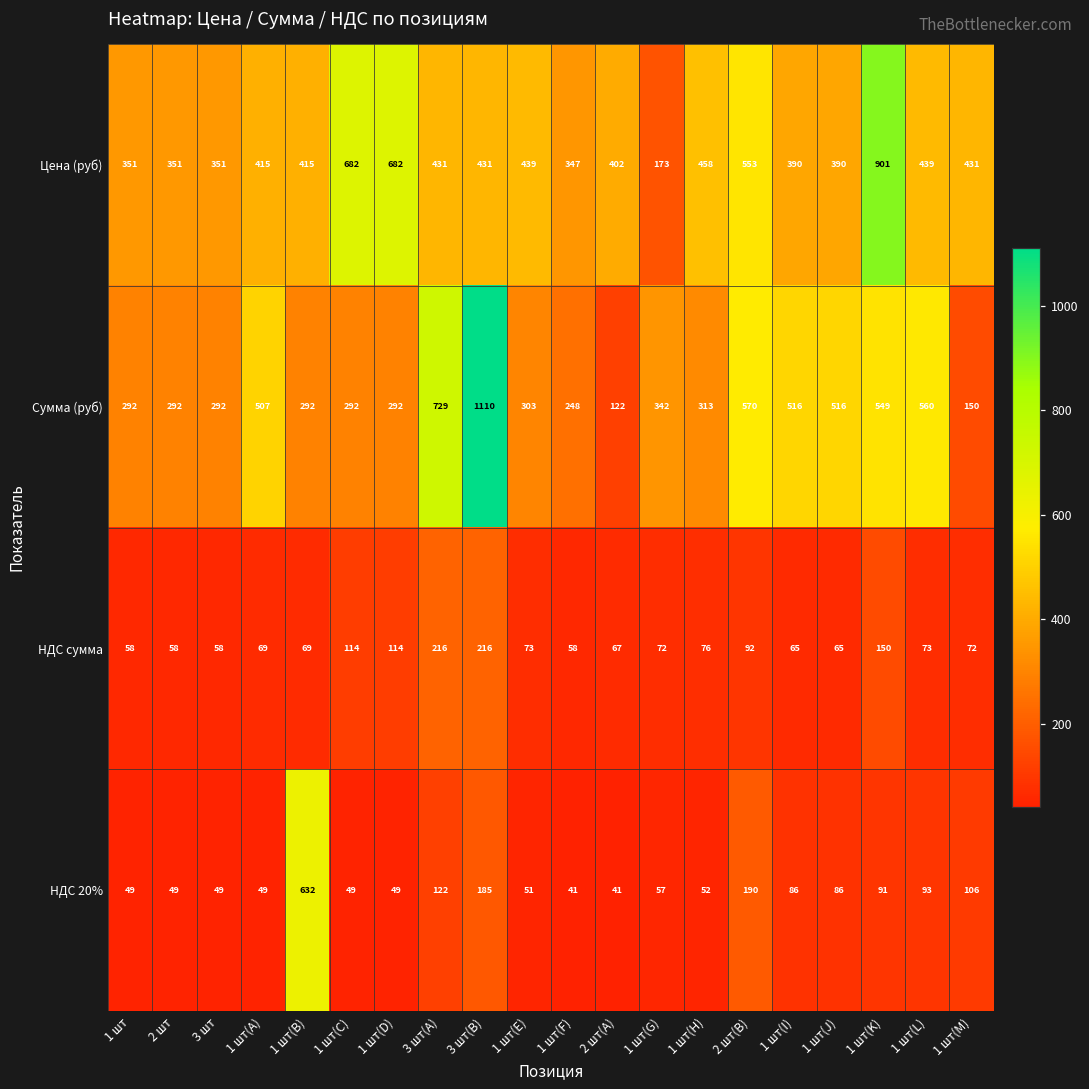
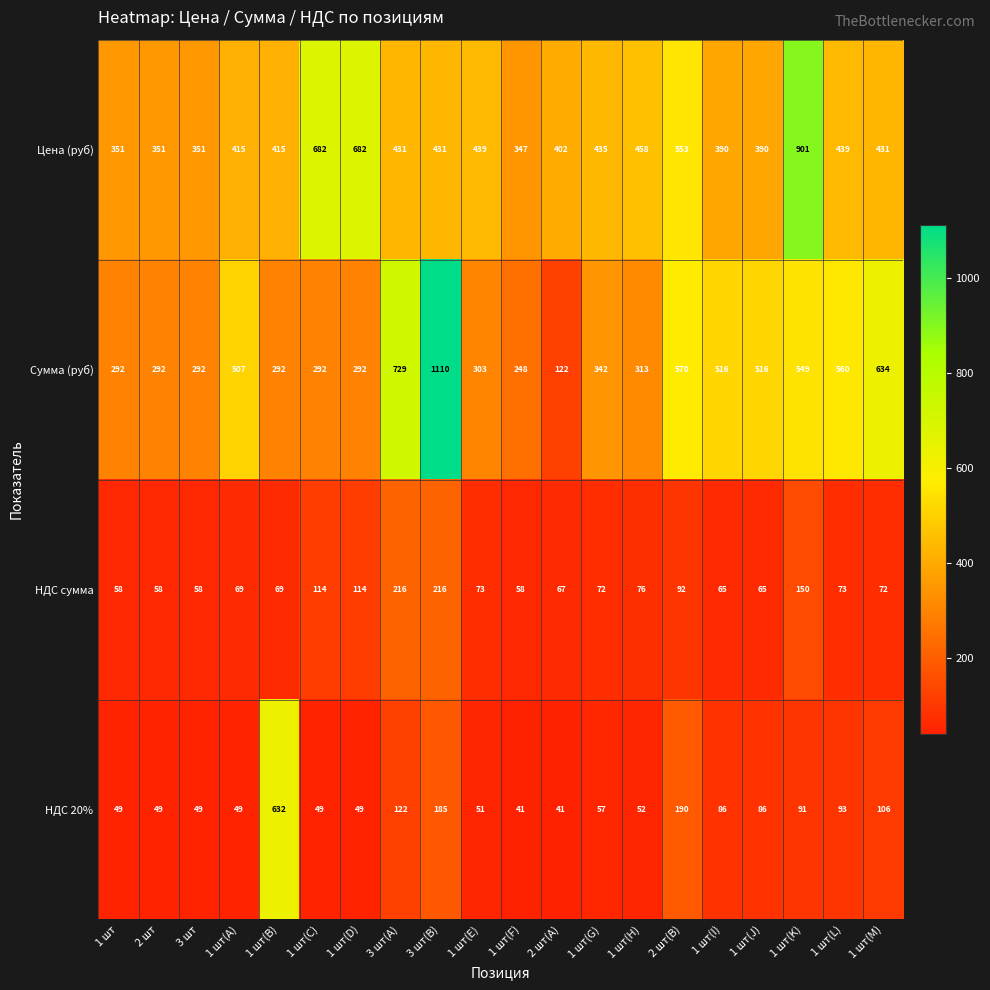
  {
    "Цена (руб)": {
      "1 шт": 351,
      "2 шт": 351,
      "3 шт": 351,
      "1 шт(A)": 415,
      "1 шт(B)": 415,
      "1 шт(C)": 682,
      "1 шт(D)": 682,
      "3 шт(A)": 431,
      "3 шт(B)": 431,
      "1 шт(E)": 439,
      "1 шт(F)": 347,
      "2 шт(A)": 402,
-     "1 шт(G)": 173,
+     "1 шт(G)": 435,
      "1 шт(H)": 458,
      "2 шт(B)": 553,
      "1 шт(I)": 390,
      "1 шт(J)": 390,
      "1 шт(K)": 901,
      "1 шт(L)": 439,
      "1 шт(M)": 431
    },
    "Сумма (руб)": {
      "1 шт": 292,
      "2 шт": 292,
      "3 шт": 292,
      "1 шт(A)": 507,
      "1 шт(B)": 292,
      "1 шт(C)": 292,
      "1 шт(D)": 292,
      "3 шт(A)": 729,
      "3 шт(B)": 1110,
      "1 шт(E)": 303,
      "1 шт(F)": 248,
      "2 шт(A)": 122,
      "1 шт(G)": 342,
      "1 шт(H)": 313,
      "2 шт(B)": 570,
      "1 шт(I)": 516,
      "1 шт(J)": 516,
      "1 шт(K)": 549,
      "1 шт(L)": 560,
-     "1 шт(M)": 150
+     "1 шт(M)": 634
    },
    "НДС сумма": {
      "1 шт": 58,
      "2 шт": 58,
      "3 шт": 58,
      "1 шт(A)": 69,
      "1 шт(B)": 69,
      "1 шт(C)": 114,
      "1 шт(D)": 114,
      "3 шт(A)": 216,
      "3 шт(B)": 216,
      "1 шт(E)": 73,
      "1 шт(F)": 58,
      "2 шт(A)": 67,
      "1 шт(G)": 72,
      "1 шт(H)": 76,
      "2 шт(B)": 92,
      "1 шт(I)": 65,
      "1 шт(J)": 65,
      "1 шт(K)": 150,
      "1 шт(L)": 73,
      "1 шт(M)": 72
    },
    "НДС 20%": {
      "1 шт": 49,
      "2 шт": 49,
      "3 шт": 49,
      "1 шт(A)": 49,
      "1 шт(B)": 632,
      "1 шт(C)": 49,
      "1 шт(D)": 49,
      "3 шт(A)": 122,
      "3 шт(B)": 185,
      "1 шт(E)": 51,
      "1 шт(F)": 41,
      "2 шт(A)": 41,
      "1 шт(G)": 57,
      "1 шт(H)": 52,
      "2 шт(B)": 190,
      "1 шт(I)": 86,
      "1 шт(J)": 86,
      "1 шт(K)": 91,
      "1 шт(L)": 93,
      "1 шт(M)": 106
    }
  }
